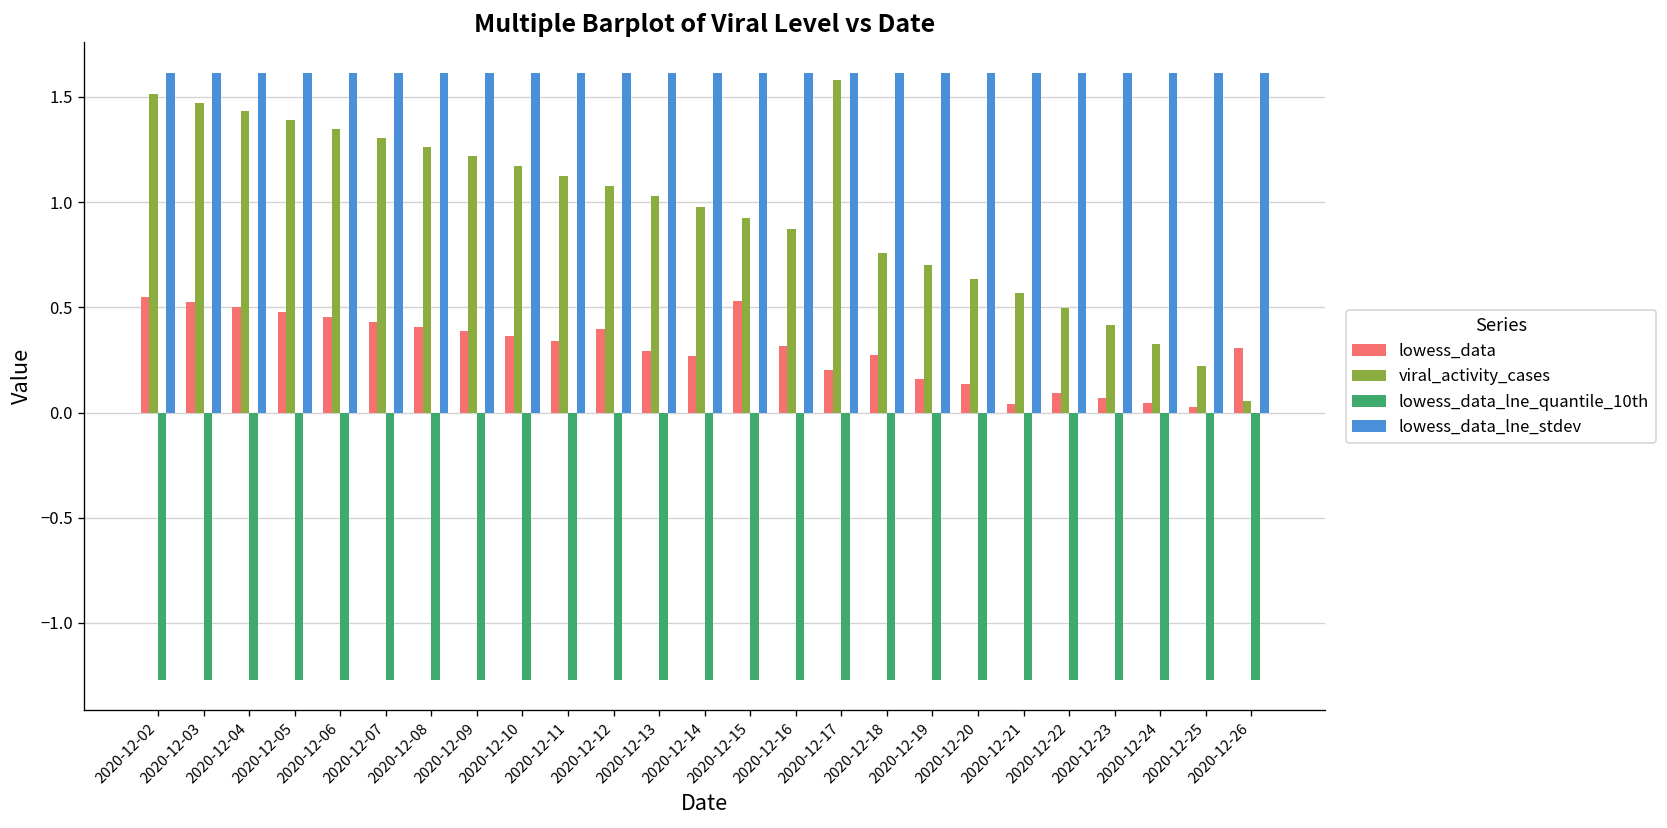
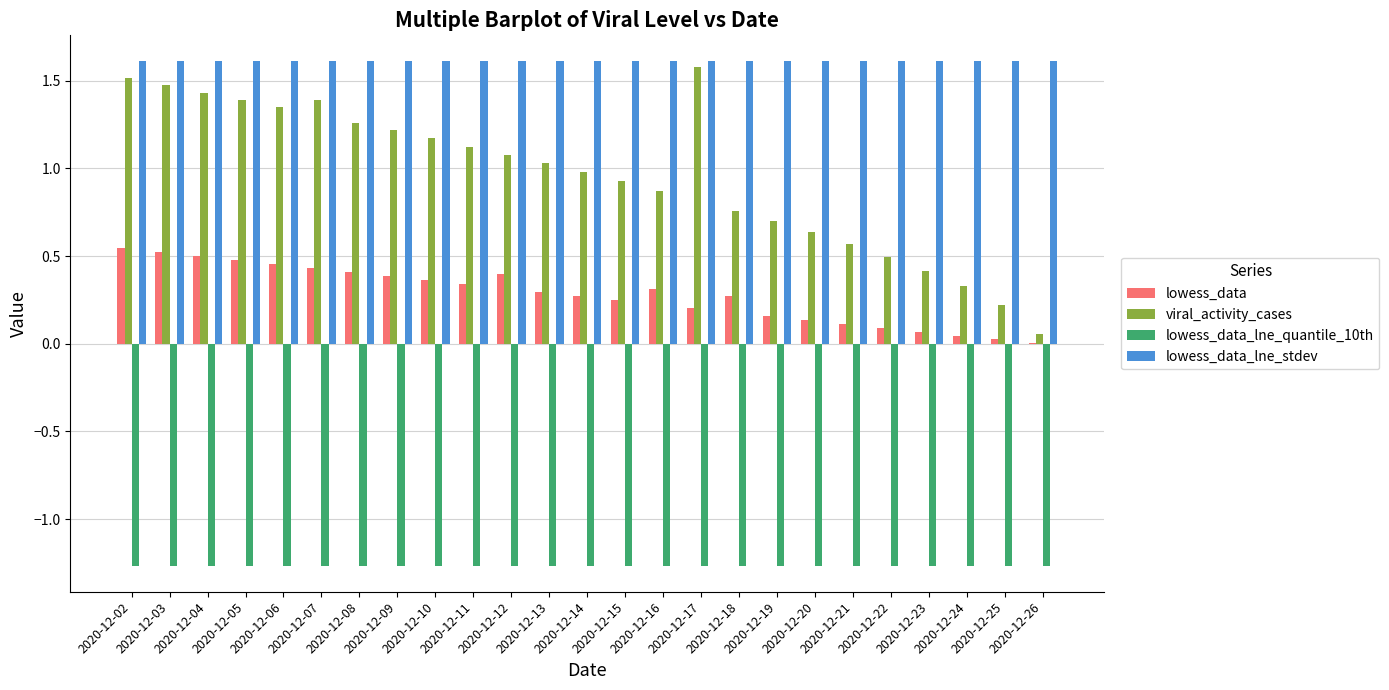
  {
    "lowess_data": {
      "2020-12-02": 0.55,
      "2020-12-03": 0.52,
      "2020-12-04": 0.50,
      "2020-12-05": 0.48,
      "2020-12-06": 0.46,
      "2020-12-07": 0.43,
      "2020-12-08": 0.41,
      "2020-12-09": 0.39,
      "2020-12-10": 0.36,
      "2020-12-11": 0.34,
      "2020-12-12": 0.40,
      "2020-12-13": 0.29,
      "2020-12-14": 0.27,
-     "2020-12-15": 0.53,
+     "2020-12-15": 0.25,
      "2020-12-16": 0.31,
      "2020-12-17": 0.20,
      "2020-12-18": 0.27,
      "2020-12-19": 0.16,
      "2020-12-20": 0.14,
-     "2020-12-21": 0.04,
+     "2020-12-21": 0.11,
      "2020-12-22": 0.09,
      "2020-12-23": 0.07,
      "2020-12-24": 0.05,
      "2020-12-25": 0.02,
-     "2020-12-26": 0.31
+     "2020-12-26": 0.00
    },
    "viral_activity_cases": {
      "2020-12-02": 1.51,
      "2020-12-03": 1.47,
      "2020-12-04": 1.43,
      "2020-12-05": 1.39,
      "2020-12-06": 1.35,
-     "2020-12-07": 1.31,
+     "2020-12-07": 1.39,
      "2020-12-08": 1.26,
      "2020-12-09": 1.22,
      "2020-12-10": 1.17,
      "2020-12-11": 1.12,
      "2020-12-12": 1.08,
      "2020-12-13": 1.03,
      "2020-12-14": 0.98,
      "2020-12-15": 0.93,
      "2020-12-16": 0.87,
      "2020-12-17": 1.58,
      "2020-12-18": 0.76,
      "2020-12-19": 0.70,
      "2020-12-20": 0.64,
      "2020-12-21": 0.57,
      "2020-12-22": 0.50,
      "2020-12-23": 0.42,
      "2020-12-24": 0.33,
      "2020-12-25": 0.22,
      "2020-12-26": 0.05
    },
    "lowess_data_lne_quantile_10th": {
      "2020-12-02": -1.27,
      "2020-12-03": -1.27,
      "2020-12-04": -1.27,
      "2020-12-05": -1.27,
      "2020-12-06": -1.27,
      "2020-12-07": -1.27,
      "2020-12-08": -1.27,
      "2020-12-09": -1.27,
      "2020-12-10": -1.27,
      "2020-12-11": -1.27,
      "2020-12-12": -1.27,
      "2020-12-13": -1.27,
      "2020-12-14": -1.27,
      "2020-12-15": -1.27,
      "2020-12-16": -1.27,
      "2020-12-17": -1.27,
      "2020-12-18": -1.27,
      "2020-12-19": -1.27,
      "2020-12-20": -1.27,
      "2020-12-21": -1.27,
      "2020-12-22": -1.27,
      "2020-12-23": -1.27,
      "2020-12-24": -1.27,
      "2020-12-25": -1.27,
      "2020-12-26": -1.27
    },
    "lowess_data_lne_stdev": {
      "2020-12-02": 1.61,
      "2020-12-03": 1.61,
      "2020-12-04": 1.61,
      "2020-12-05": 1.61,
      "2020-12-06": 1.61,
      "2020-12-07": 1.61,
      "2020-12-08": 1.61,
      "2020-12-09": 1.61,
      "2020-12-10": 1.61,
      "2020-12-11": 1.61,
      "2020-12-12": 1.61,
      "2020-12-13": 1.61,
      "2020-12-14": 1.61,
      "2020-12-15": 1.61,
      "2020-12-16": 1.61,
      "2020-12-17": 1.61,
      "2020-12-18": 1.61,
      "2020-12-19": 1.61,
      "2020-12-20": 1.61,
      "2020-12-21": 1.61,
      "2020-12-22": 1.61,
      "2020-12-23": 1.61,
      "2020-12-24": 1.61,
      "2020-12-25": 1.61,
      "2020-12-26": 1.61
    }
  }
